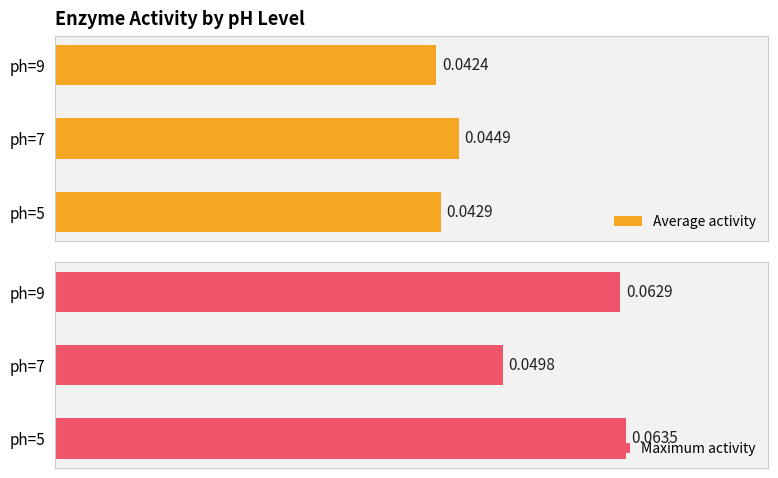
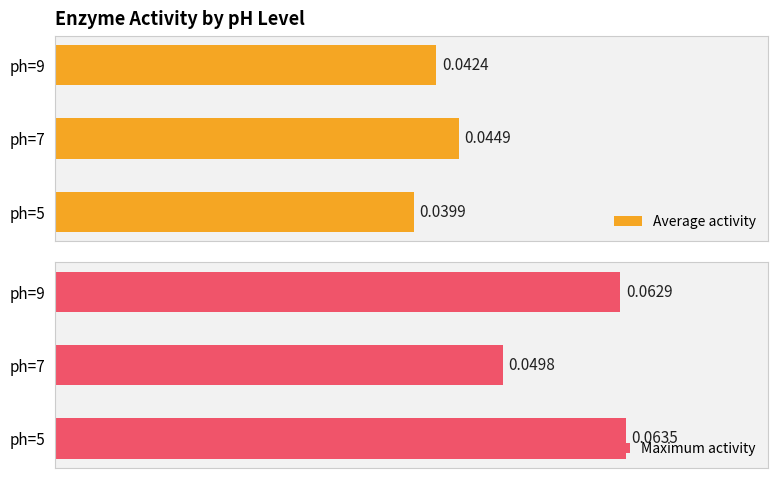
  {
    "Enzyme Activity by pH Level": {
      "ph=9": 0.0424,
      "ph=7": 0.0449,
-     "ph=5": 0.0429
+     "ph=5": 0.0399
    }
  }
